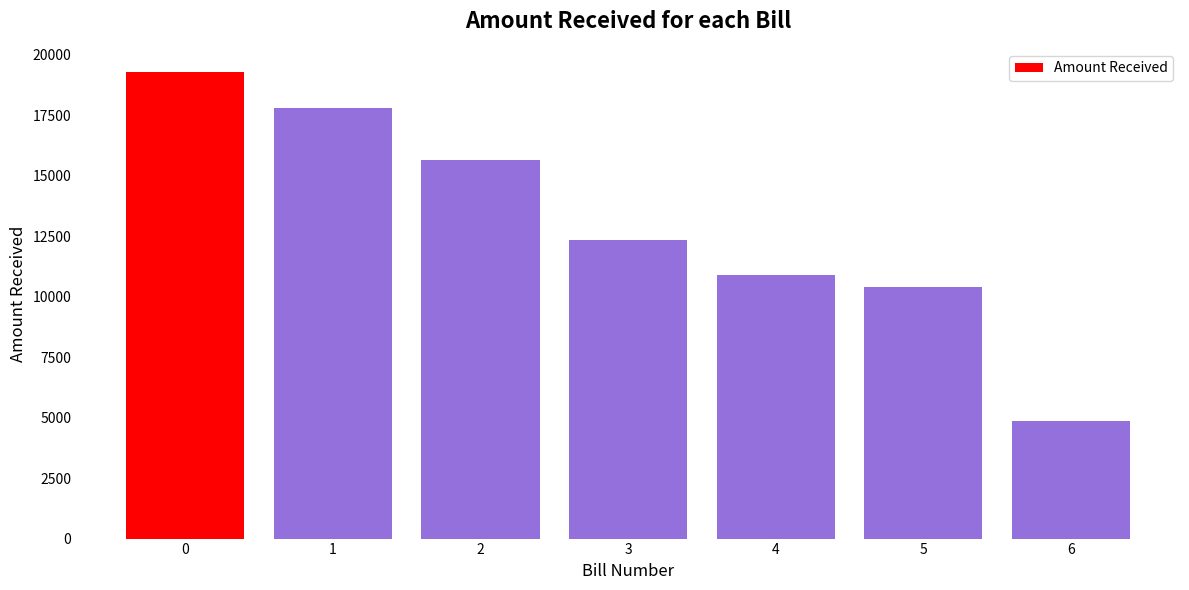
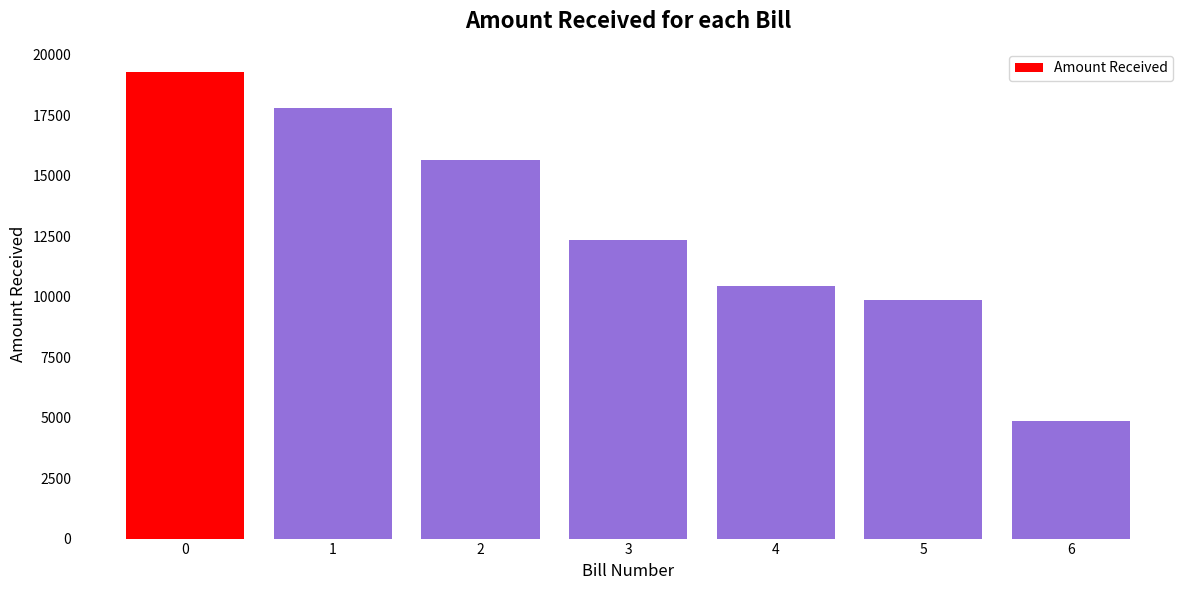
  {
    "0": 19300,
    "1": 17800,
    "2": 15600,
    "3": 12300,
-   "4": 10900,
-   "5": 10400,
+   "4": 10400,
+   "5": 9800,
    "6": 4900
  }
